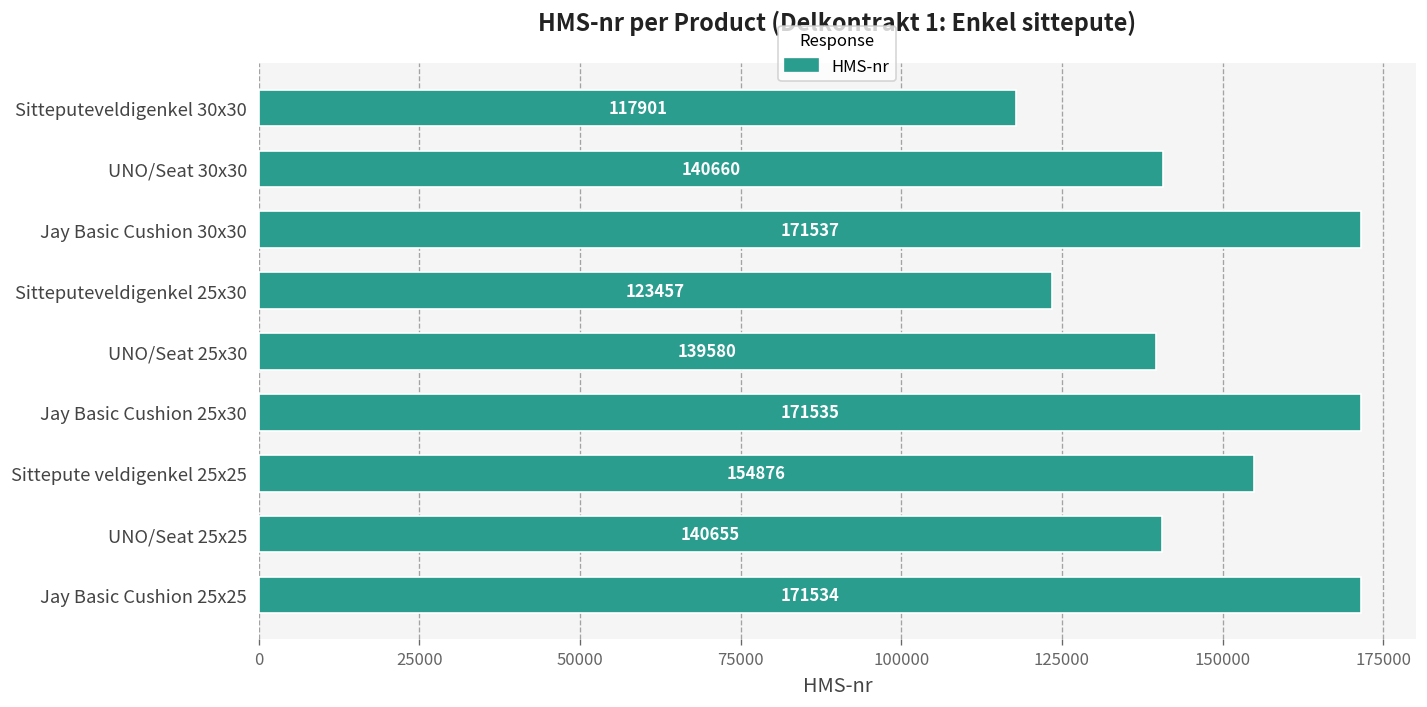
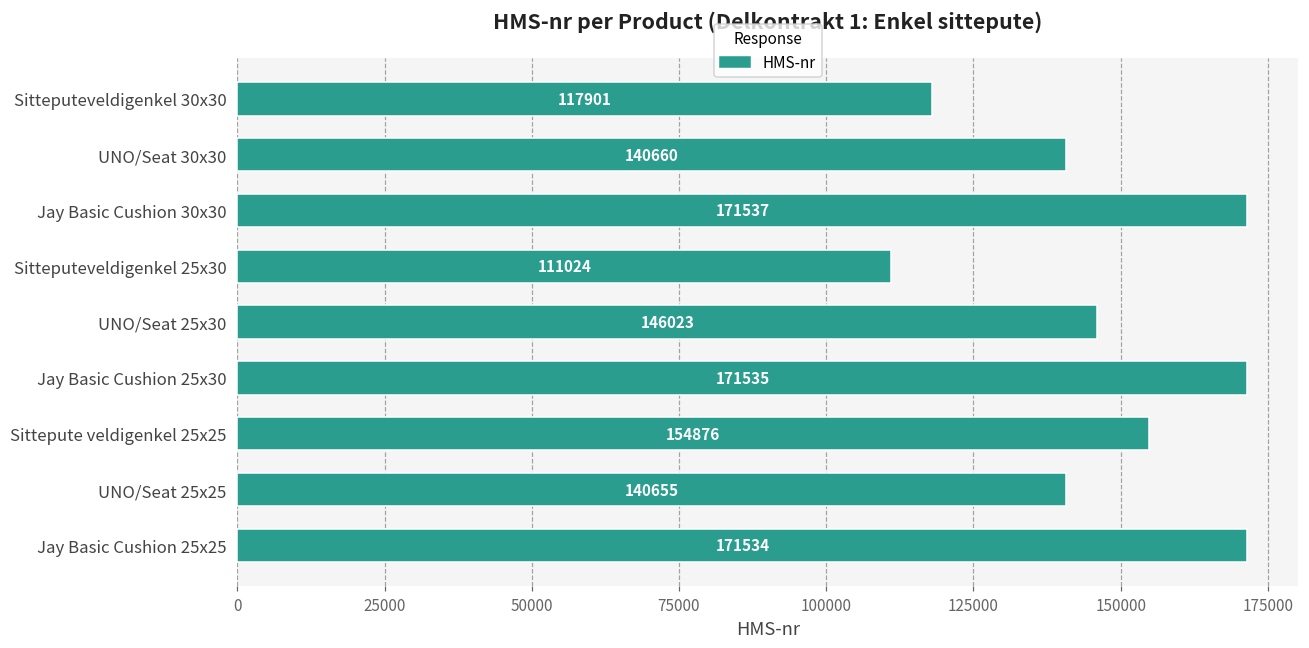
  {
    "Sitteputeveldigenkel 30x30": 117901,
    "UNO/Seat 30x30": 140660,
    "Jay Basic Cushion 30x30": 171537,
-   "Sitteputeveldigenkel 25x30": 123457,
-   "UNO/Seat 25x30": 139580,
+   "Sitteputeveldigenkel 25x30": 111024,
+   "UNO/Seat 25x30": 146023,
    "Jay Basic Cushion 25x30": 171535,
    "Sittepute veldigenkel 25x25": 154876,
    "UNO/Seat 25x25": 140655,
    "Jay Basic Cushion 25x25": 171534
  }
